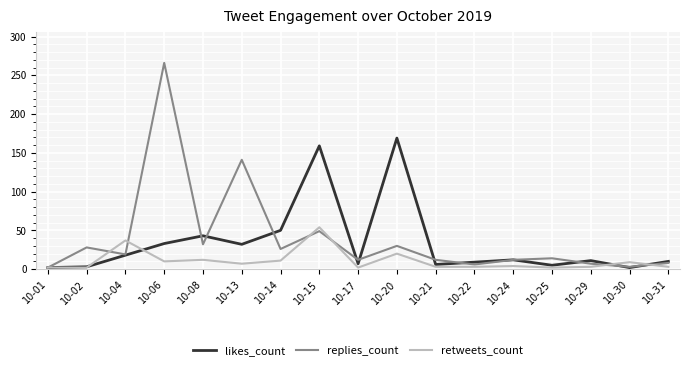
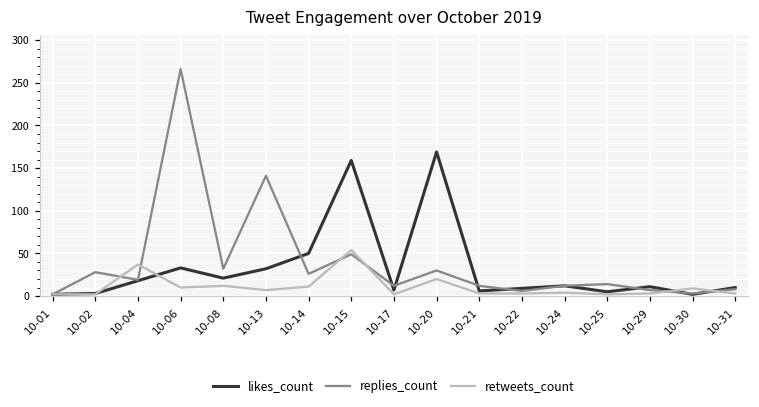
  {
    "likes_count": {
      "10-06": 30,
-     "10-08": 40,
+     "10-08": 20,
      "10-13": 30,
      "10-14": 50,
      "10-15": 160,
      "10-17": 10,
      "10-20": 170,
      "10-29": 10
    },
    "replies_count": {
      "10-02": 30,
      "10-06": 270,
      "10-08": 30,
      "10-13": 140,
      "10-14": 30,
      "10-15": 50,
      "10-17": 10,
      "10-20": 30,
      "10-21": 10,
      "10-25": 10,
      "10-29": 10
    },
    "retweets_count": {
      "10-04": 40,
      "10-06": 10,
      "10-08": 10,
      "10-13": 10,
      "10-14": 10,
      "10-15": 50,
      "10-17": 0,
      "10-20": 20,
      "10-24": 0,
      "10-29": 0,
      "10-30": 10,
      "10-31": 0
    }
  }
